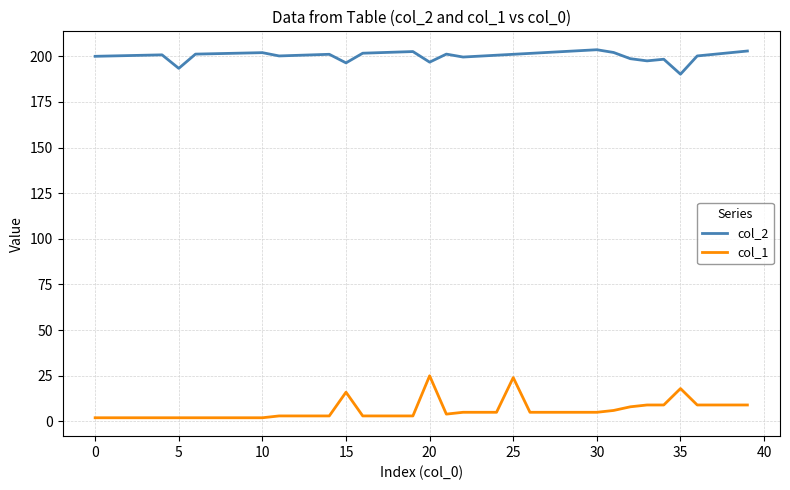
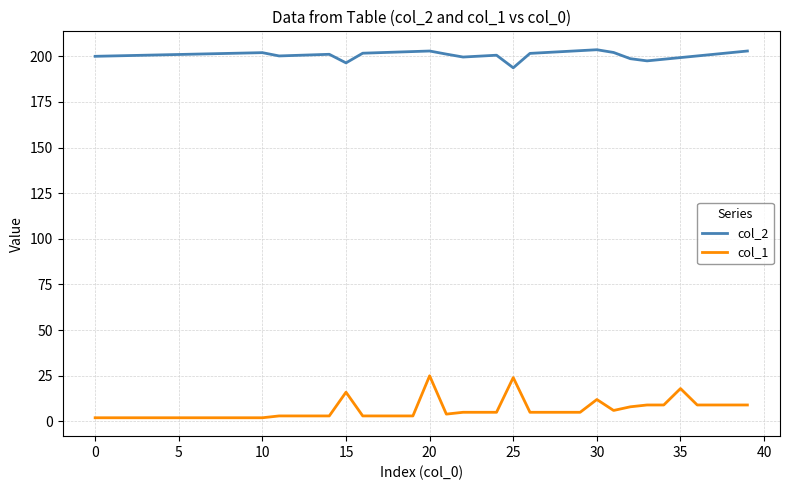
  {
    "col_2": {
      "0": 200,
-     "5": 193,
+     "5": 201,
      "10": 202,
      "15": 196,
-     "20": 197,
-     "25": 201,
+     "20": 203,
+     "25": 194,
      "30": 204,
-     "35": 190
+     "35": 199
    },
    "col_1": {
      "0": 2,
      "5": 2,
      "10": 2,
      "15": 16,
      "20": 25,
      "25": 24,
-     "30": 5,
+     "30": 12,
      "35": 18
    }
  }
